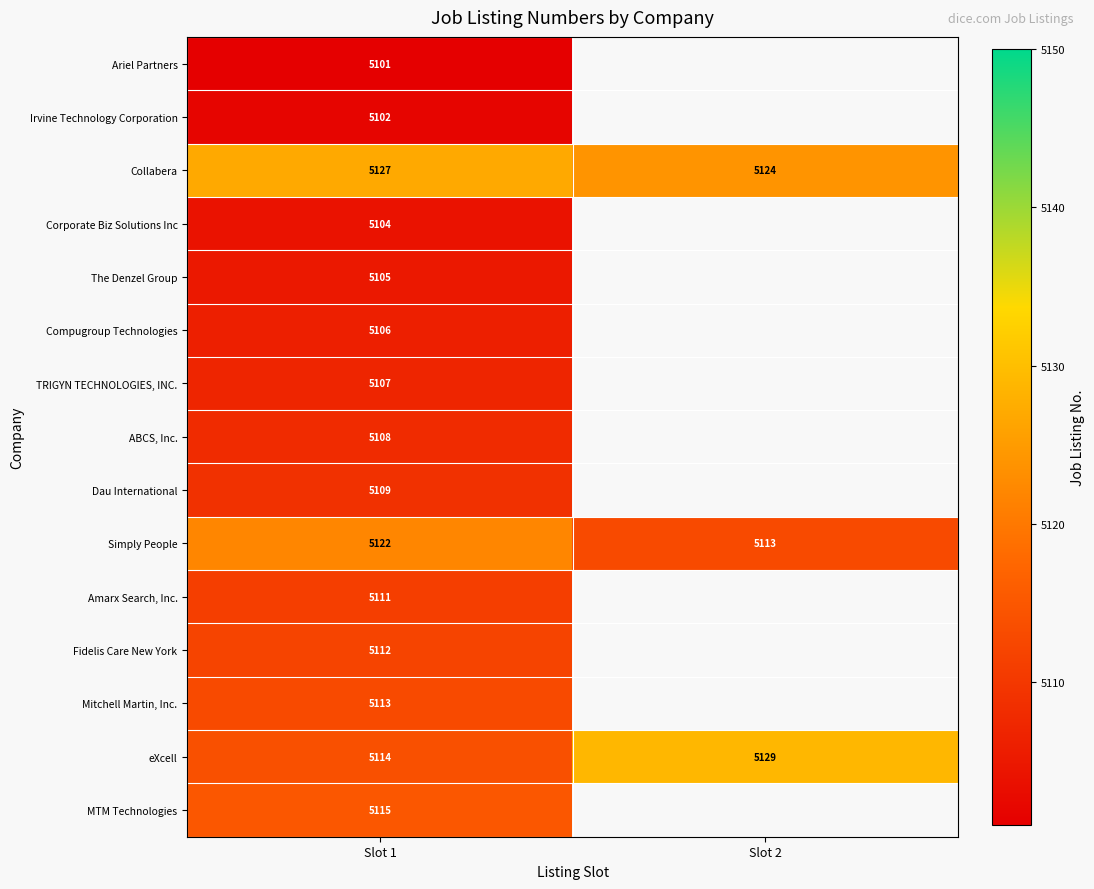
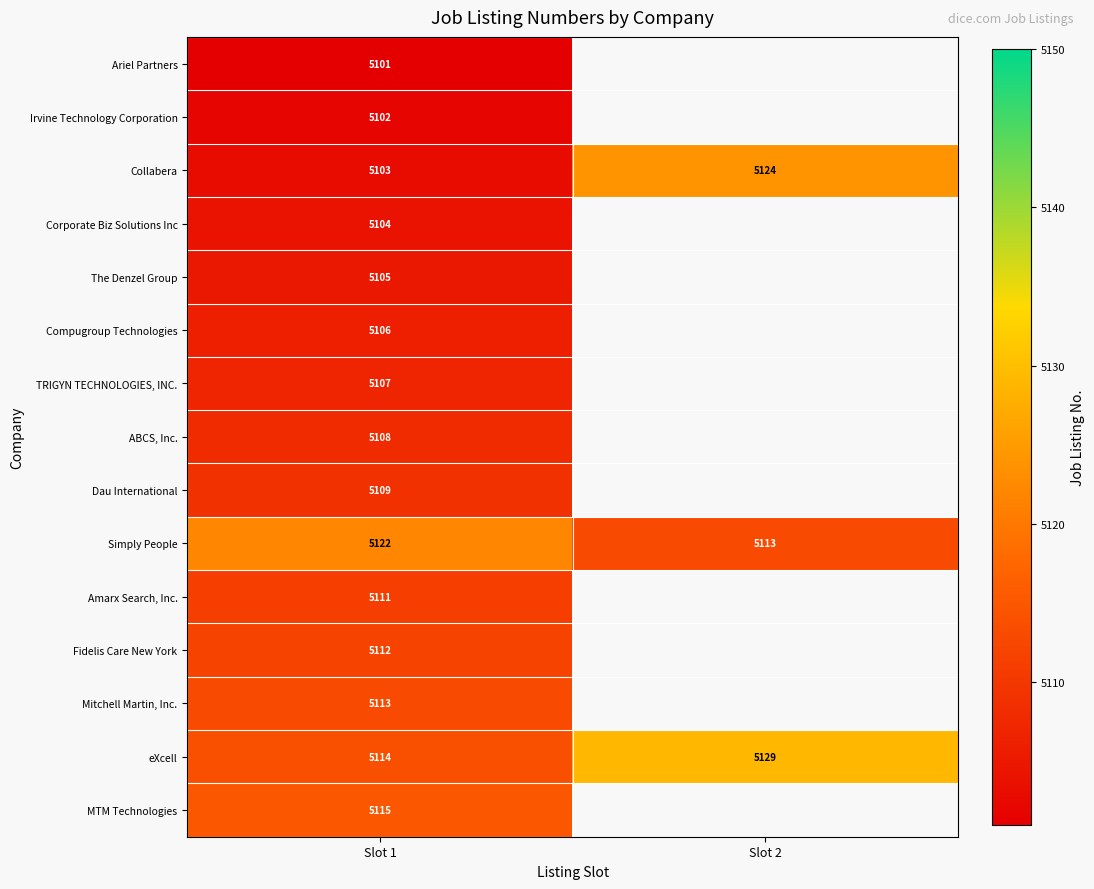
  {
    "Ariel Partners": {
      "Slot 1": 5101
    },
    "Irvine Technology Corporation": {
      "Slot 1": 5102
    },
    "Collabera": {
-     "Slot 1": 5127,
+     "Slot 1": 5103,
      "Slot 2": 5124
    },
    "Corporate Biz Solutions Inc": {
      "Slot 1": 5104
    },
    "The Denzel Group": {
      "Slot 1": 5105
    },
    "Compugroup Technologies": {
      "Slot 1": 5106
    },
    "TRIGYN TECHNOLOGIES, INC.": {
      "Slot 1": 5107
    },
    "ABCS, Inc.": {
      "Slot 1": 5108
    },
    "Dau International": {
      "Slot 1": 5109
    },
    "Simply People": {
      "Slot 1": 5122,
      "Slot 2": 5113
    },
    "Amarx Search, Inc.": {
      "Slot 1": 5111
    },
    "Fidelis Care New York": {
      "Slot 1": 5112
    },
    "Mitchell Martin, Inc.": {
      "Slot 1": 5113
    },
    "eXcell": {
      "Slot 1": 5114,
      "Slot 2": 5129
    },
    "MTM Technologies": {
      "Slot 1": 5115
    }
  }
